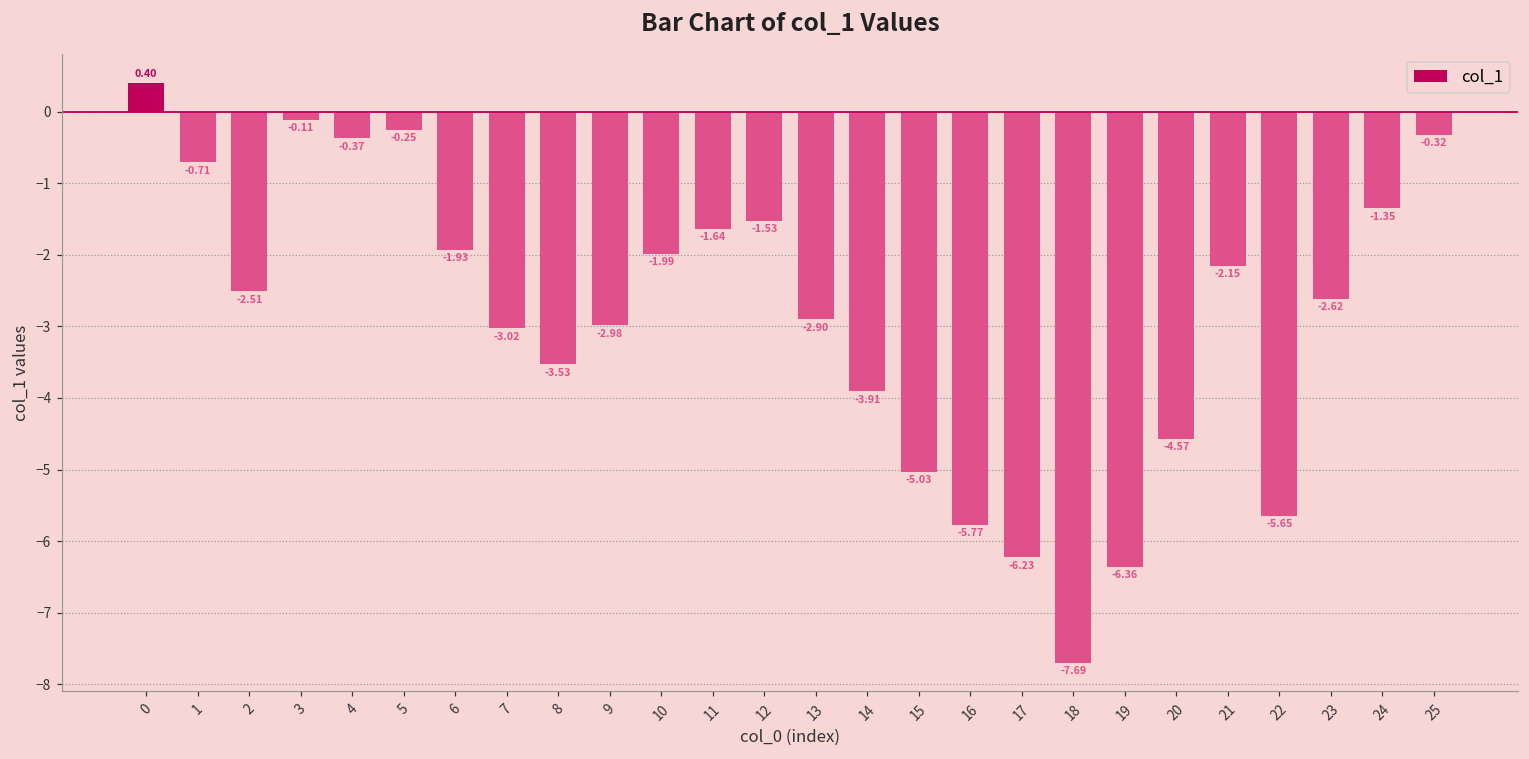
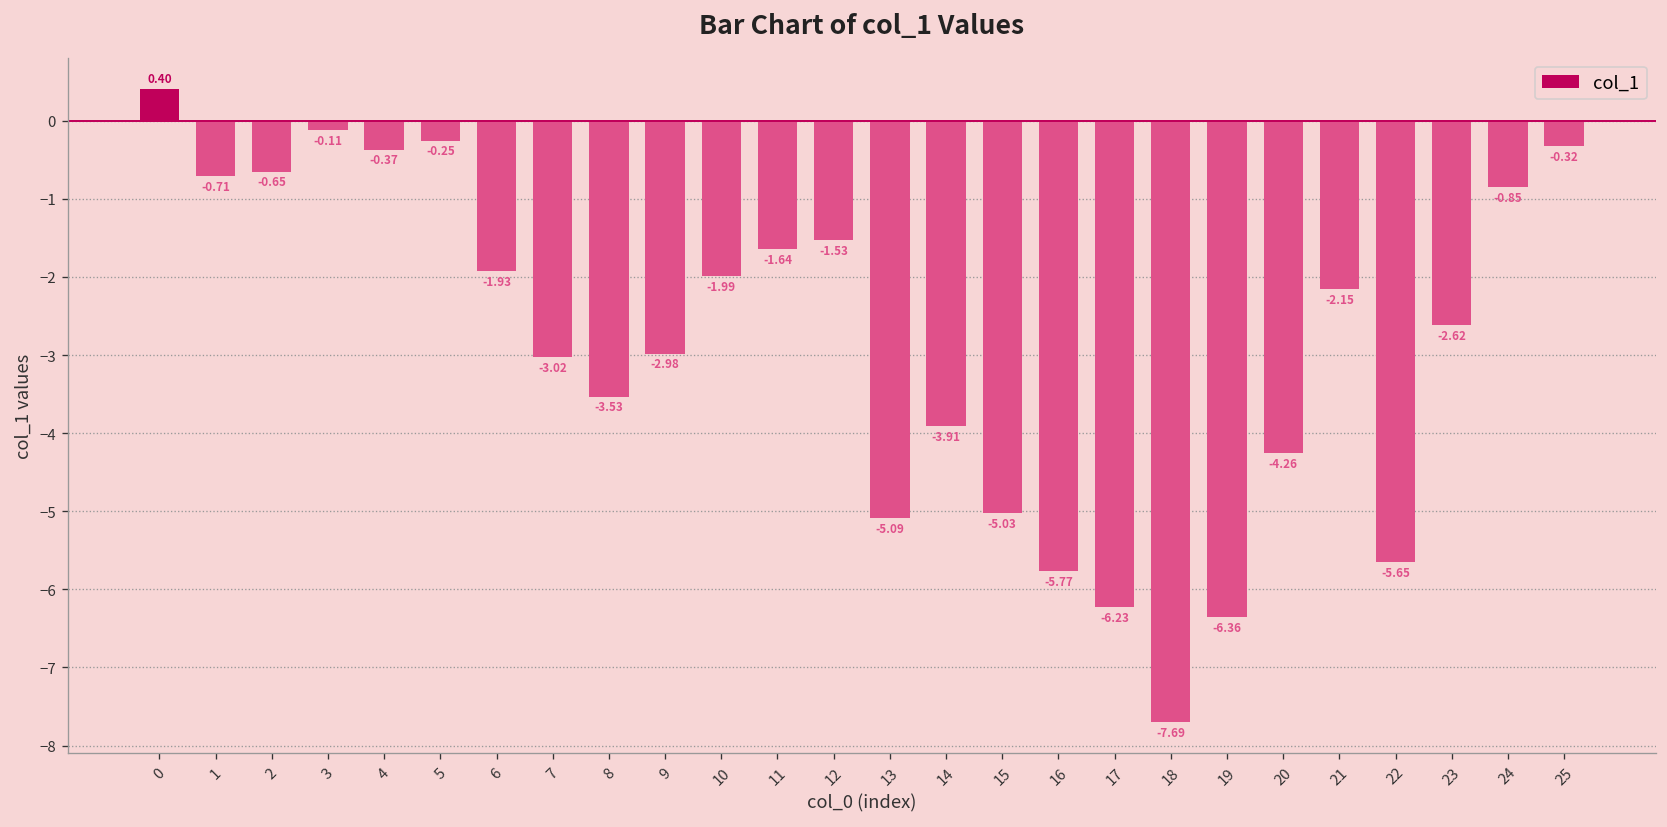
  {
    "0": 0.40,
    "1": -0.71,
-   "2": -2.51,
+   "2": -0.65,
    "3": -0.11,
    "4": -0.37,
    "5": -0.25,
    "6": -1.93,
    "7": -3.02,
    "8": -3.53,
    "9": -2.98,
    "10": -1.99,
    "11": -1.64,
    "12": -1.53,
-   "13": -2.90,
+   "13": -5.09,
    "14": -3.91,
    "15": -5.03,
    "16": -5.77,
    "17": -6.23,
    "18": -7.69,
    "19": -6.36,
-   "20": -4.57,
+   "20": -4.26,
    "21": -2.15,
    "22": -5.65,
    "23": -2.62,
-   "24": -1.35,
+   "24": -0.85,
    "25": -0.32
  }
